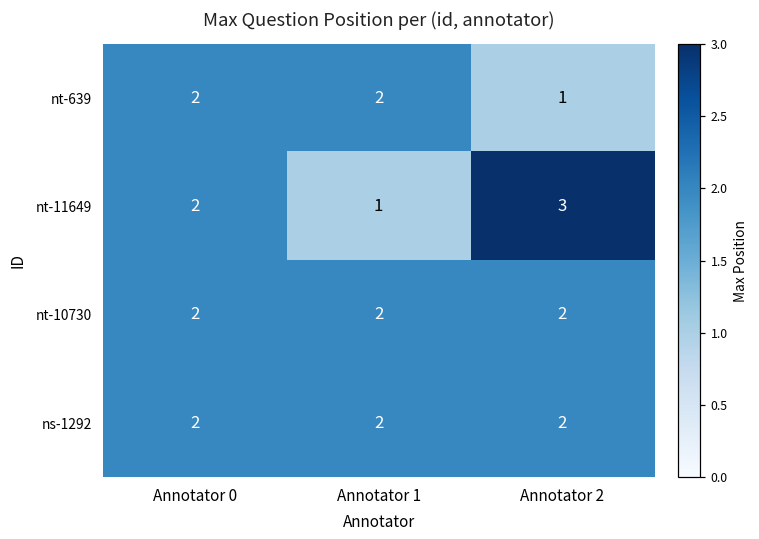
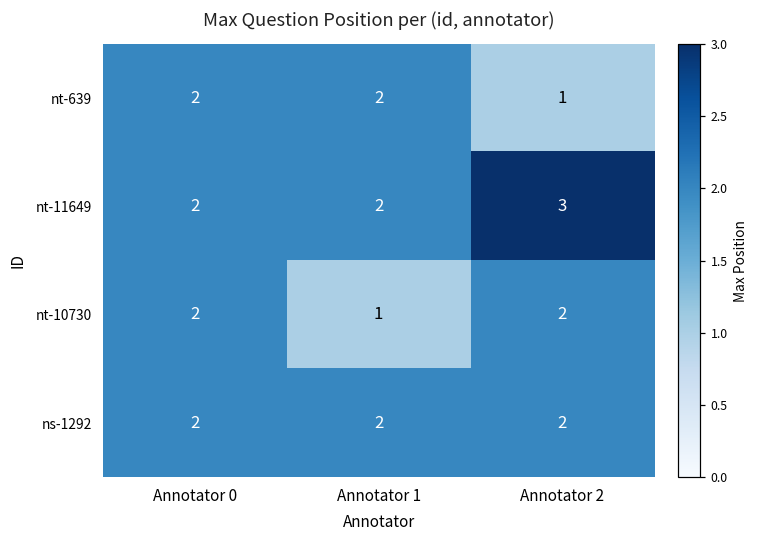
  {
    "nt-639": {
      "Annotator 0": 2,
      "Annotator 1": 2,
      "Annotator 2": 1
    },
    "nt-11649": {
      "Annotator 0": 2,
-     "Annotator 1": 1,
+     "Annotator 1": 2,
      "Annotator 2": 3
    },
    "nt-10730": {
      "Annotator 0": 2,
-     "Annotator 1": 2,
+     "Annotator 1": 1,
      "Annotator 2": 2
    },
    "ns-1292": {
      "Annotator 0": 2,
      "Annotator 1": 2,
      "Annotator 2": 2
    }
  }
